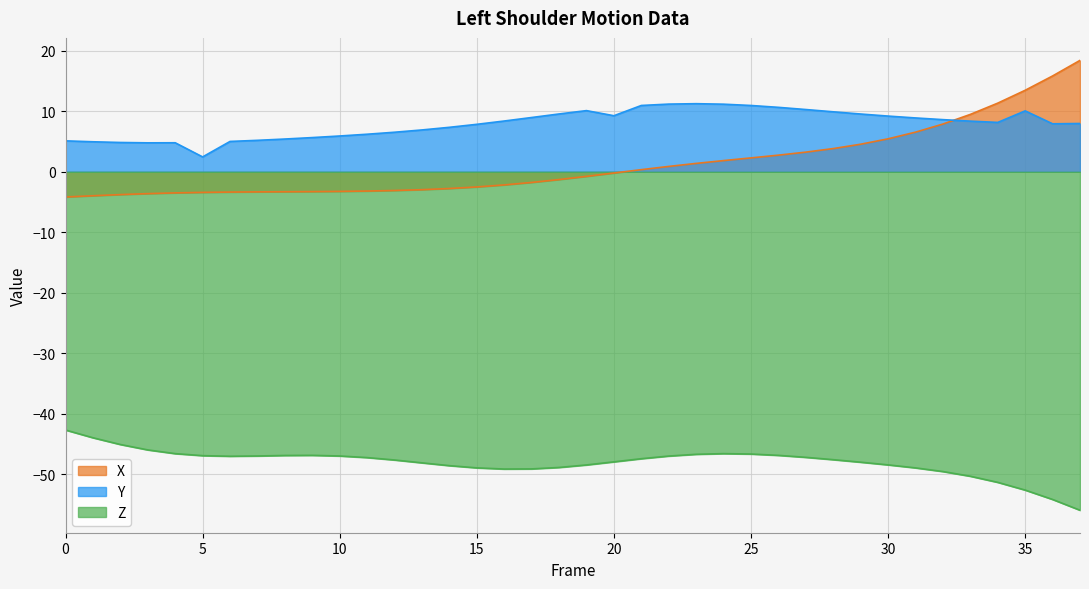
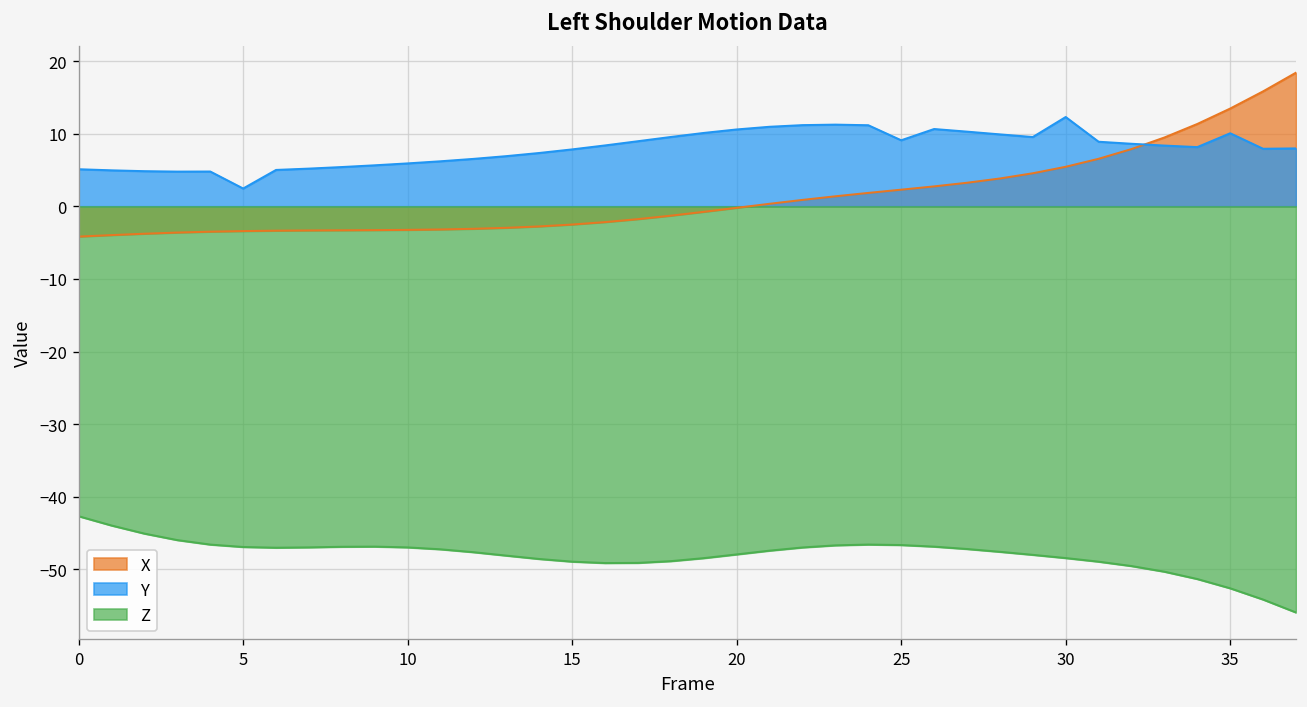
  {
    "Y": {
      "0": 5,
      "5": 2,
      "10": 6,
      "15": 8,
-     "20": 9,
-     "25": 11,
-     "30": 9,
+     "20": 11,
+     "25": 9,
+     "30": 12,
      "35": 10
    }
  }
